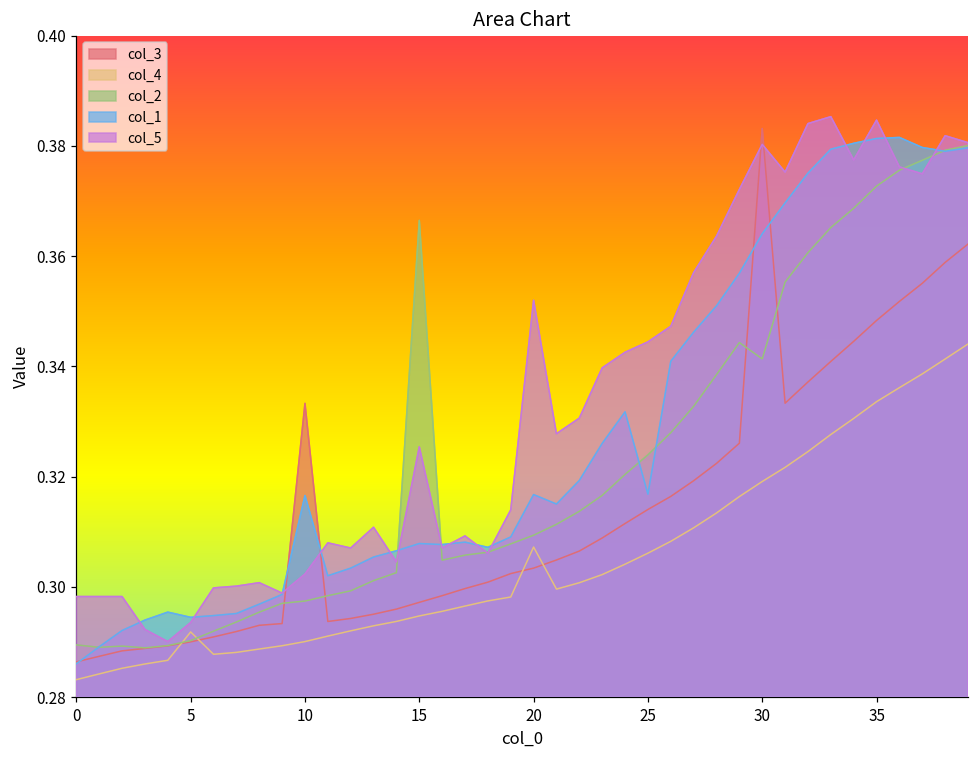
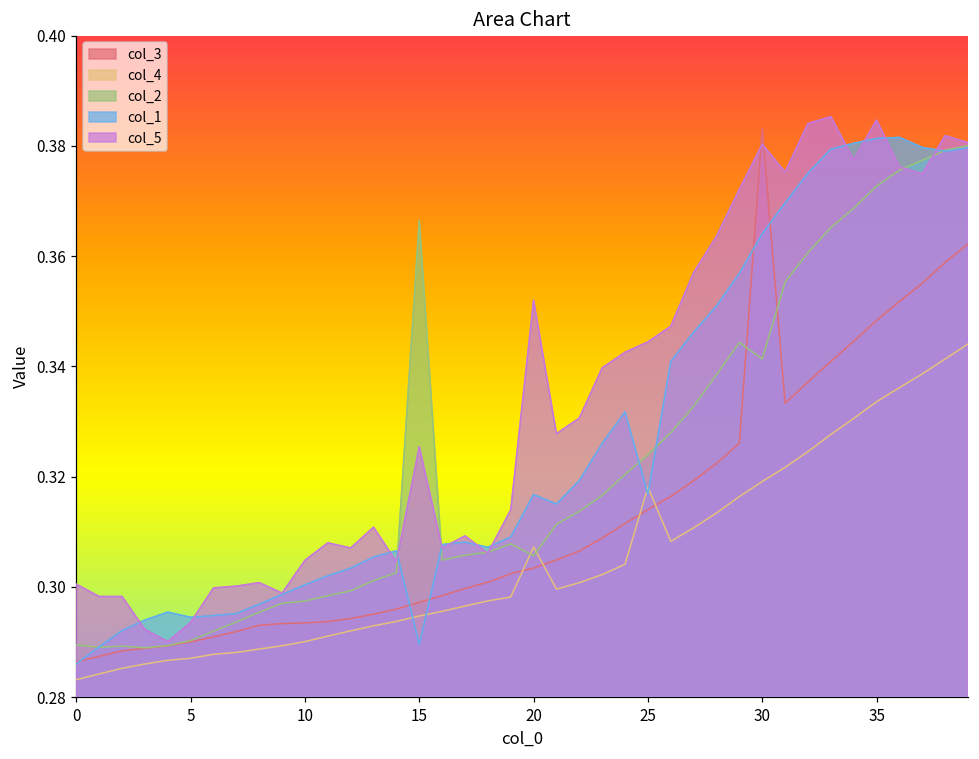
  {
    "col_3": {
-     "10": 0.333,
+     "10": 0.293,
      "15": 0.297,
      "20": 0.303,
      "25": 0.314,
      "30": 0.383,
      "35": 0.348
    },
    "col_4": {
      "0": 0.283,
-     "5": 0.292,
+     "5": 0.287,
      "10": 0.290,
      "15": 0.295,
      "20": 0.307,
-     "25": 0.306,
+     "25": 0.318,
      "30": 0.319,
      "35": 0.334
    },
    "col_2": {
      "0": 0.289,
      "10": 0.297,
      "15": 0.366,
-     "20": 0.309,
+     "20": 0.306,
      "25": 0.324,
      "30": 0.341,
      "35": 0.373
    },
    "col_1": {
      "5": 0.294,
-     "10": 0.317,
-     "15": 0.308,
+     "10": 0.300,
+     "15": 0.290,
      "20": 0.317,
      "25": 0.317,
      "30": 0.364,
      "35": 0.381
    },
    "col_5": {
-     "0": 0.298,
+     "0": 0.300,
      "5": 0.294,
-     "10": 0.302,
+     "10": 0.305,
      "15": 0.325,
      "20": 0.352,
      "25": 0.344,
      "30": 0.380,
      "35": 0.385
    }
  }
